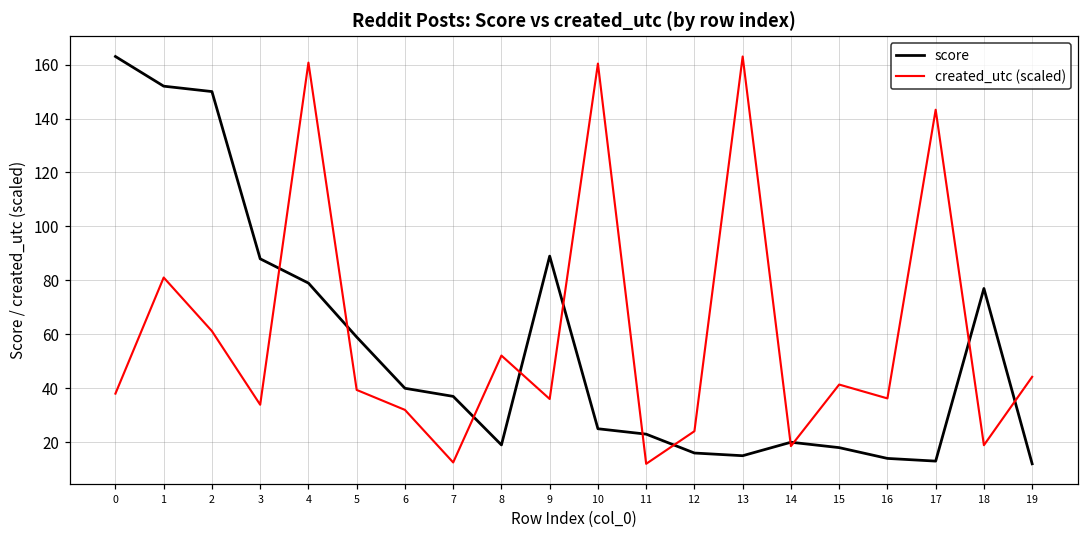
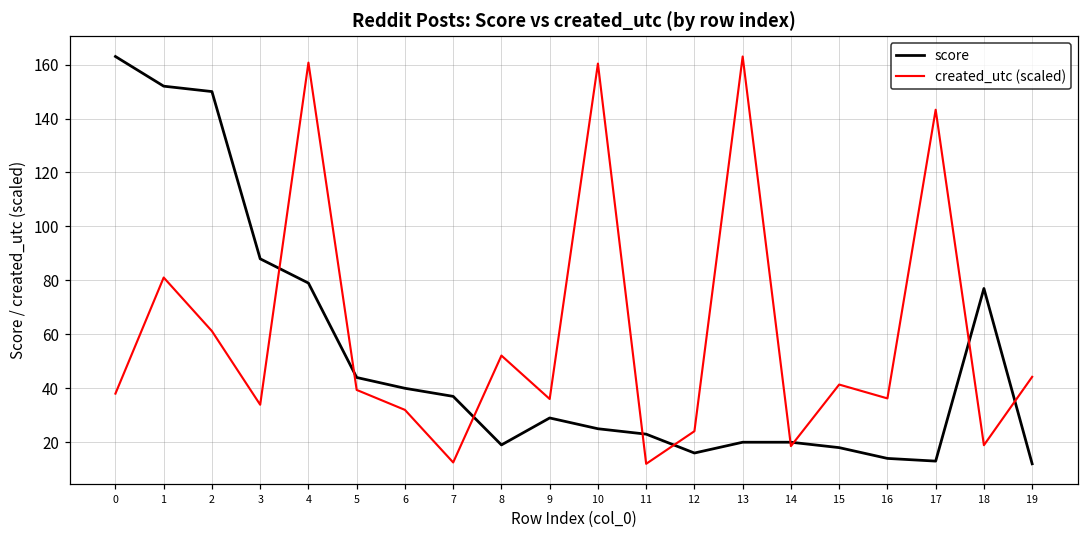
  {
    "score": {
      "0": 163,
      "1": 152,
      "2": 150,
      "3": 88,
      "4": 79,
-     "5": 59,
+     "5": 44,
      "6": 40,
      "7": 37,
      "8": 19,
-     "9": 89,
+     "9": 29,
      "10": 25,
      "11": 23,
      "12": 16,
-     "13": 15,
+     "13": 20,
      "14": 20,
      "15": 18,
      "16": 14,
      "17": 13,
      "18": 77,
      "19": 12
    },
    "created_utc (scaled)": {
      "0": 38,
      "1": 81,
      "2": 61,
      "3": 34,
      "4": 161,
      "5": 39,
      "6": 32,
      "7": 13,
      "8": 52,
      "9": 36,
      "10": 160,
      "11": 12,
      "12": 24,
      "13": 163,
      "14": 19,
      "15": 41,
      "16": 36,
      "17": 143,
      "18": 19,
      "19": 44
    }
  }
